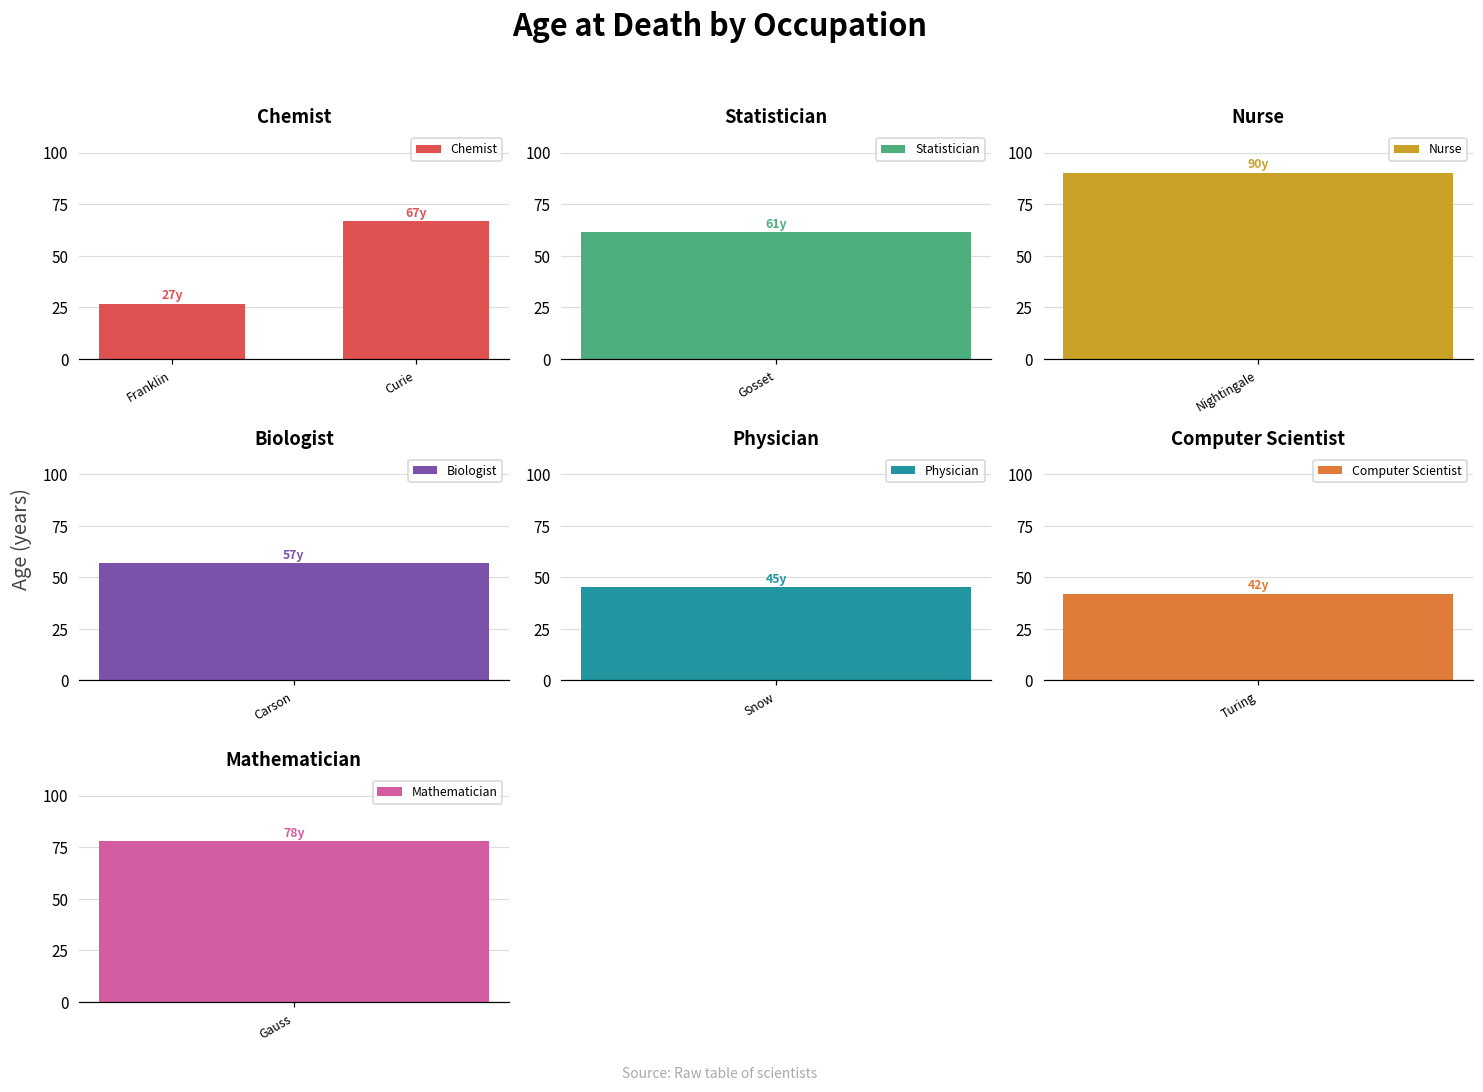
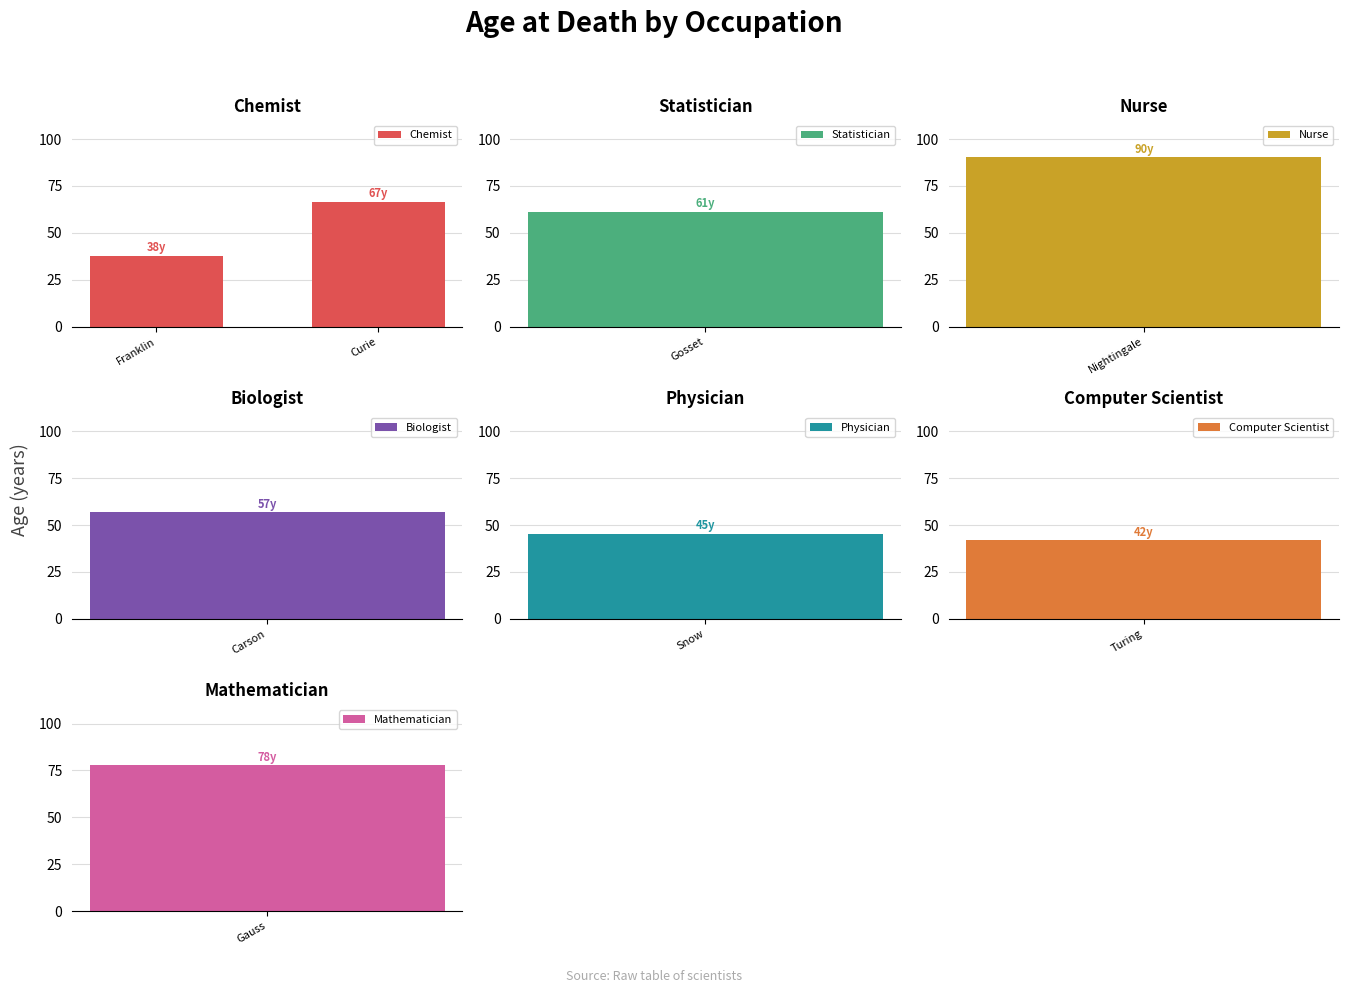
  {
    "Chemist": {
-     "Franklin": "27y",
+     "Franklin": "38y",
      "Curie": "67y"
    },
    "Statistician": {
      "Gosset": "61y"
    },
    "Nurse": {
      "Nightingale": "90y"
    },
    "Biologist": {
      "Carson": "57y"
    },
    "Physician": {
      "Snow": "45y"
    },
    "Computer Scientist": {
      "Turing": "42y"
    },
    "Mathematician": {
      "Gauss": "78y"
    }
  }
